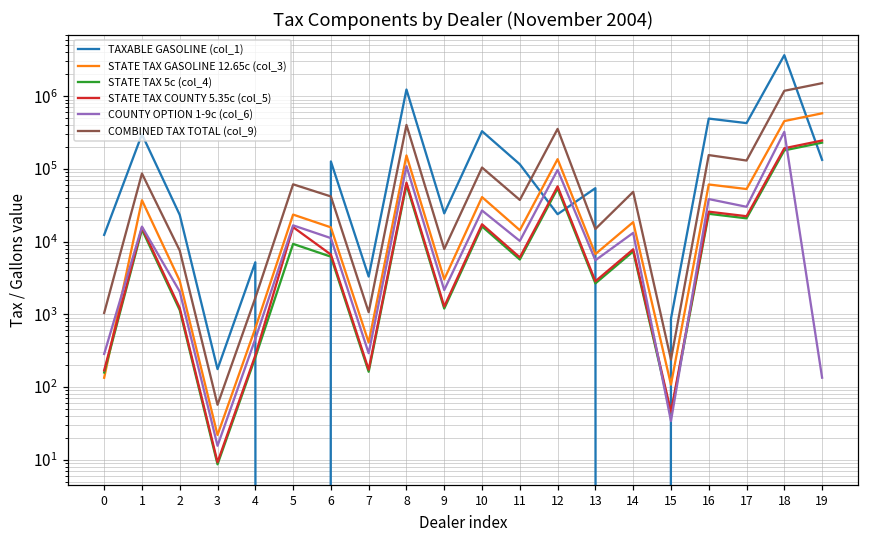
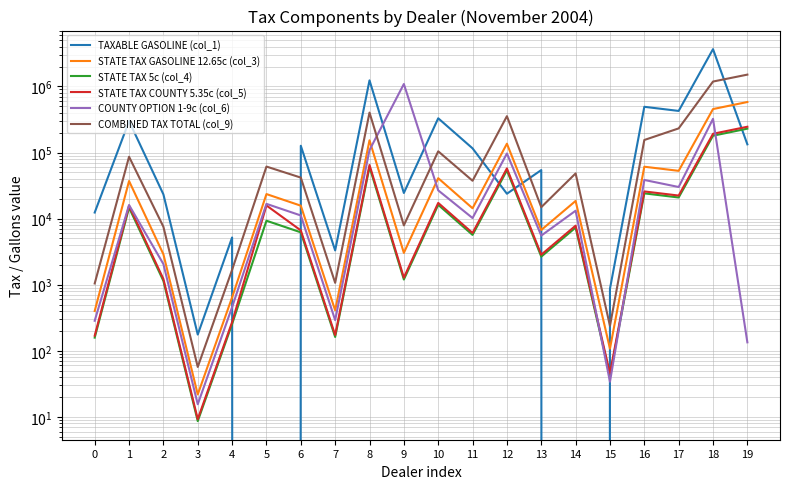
  {
    "TAXABLE GASOLINE (col_1)": {
      "0": 12000,
      "2": 23000,
      "3": 180,
      "4": 5000,
      "6": 130000,
      "7": 3000,
      "8": 1200000,
      "9": 24000,
      "10": 300000,
      "11": 120000,
      "12": 24000,
      "13": 50000,
      "15": 900,
      "16": 500000,
      "17": 400000,
      "18": 4000000,
      "19": 130000
    },
    "STATE TAX GASOLINE 12.65c (col_3)": {
-     "0": 130,
+     "0": 400,
      "1": 40000,
      "2": 3000,
      "3": 22,
      "4": 600,
      "5": 24000,
      "6": 16000,
      "7": 400,
      "8": 150000,
      "9": 3000,
      "10": 40000,
      "11": 14000,
      "12": 140000,
      "13": 7000,
      "14": 19000,
      "15": 110,
      "16": 60000,
      "17": 50000,
      "18": 500000,
      "19": 600000
    },
    "STATE TAX 5c (col_4)": {
      "5": 9000
    },
    "COUNTY OPTION 1-9c (col_6)": {
      "0": 280,
      "2": 2100,
      "3": 16,
      "4": 500,
      "6": 11000,
      "7": 300,
      "8": 110000,
-     "9": 2200,
+     "9": 1100000,
      "10": 27000,
      "11": 10000,
      "12": 100000,
      "13": 6000,
      "14": 13000,
      "15": 30,
      "16": 40000,
      "17": 30000,
      "18": 300000,
      "19": 130
    },
    "COMBINED TAX TOTAL (col_9)": {
      "0": 1000,
      "1": 90000,
      "2": 8000,
      "3": 60,
      "4": 1700,
      "5": 60000,
      "6": 40000,
      "7": 1100,
      "8": 400000,
      "9": 8000,
      "10": 100000,
      "11": 40000,
      "12": 400000,
      "13": 15000,
      "14": 50000,
      "15": 240,
      "16": 150000,
-     "17": 130000,
+     "17": 230000,
      "18": 1200000,
      "19": 1500000
    }
  }
